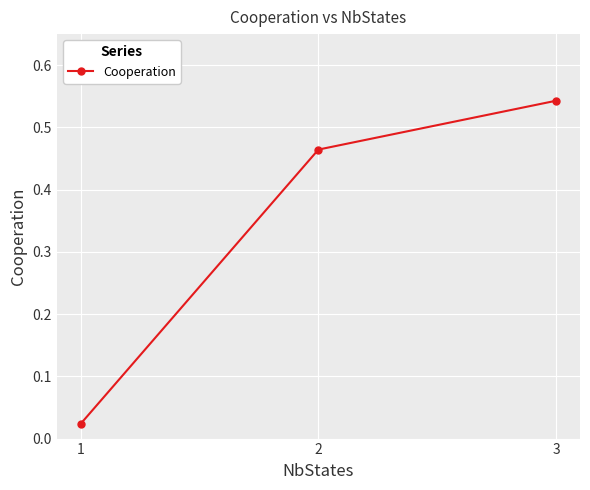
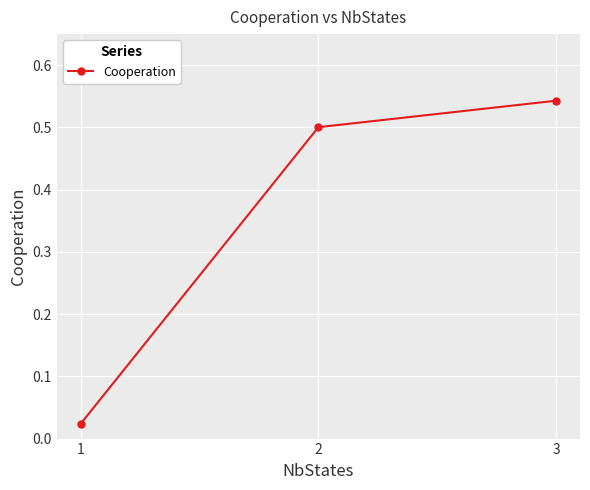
  {
    "1": 0.02,
-   "2": 0.46,
+   "2": 0.50,
    "3": 0.54
  }
